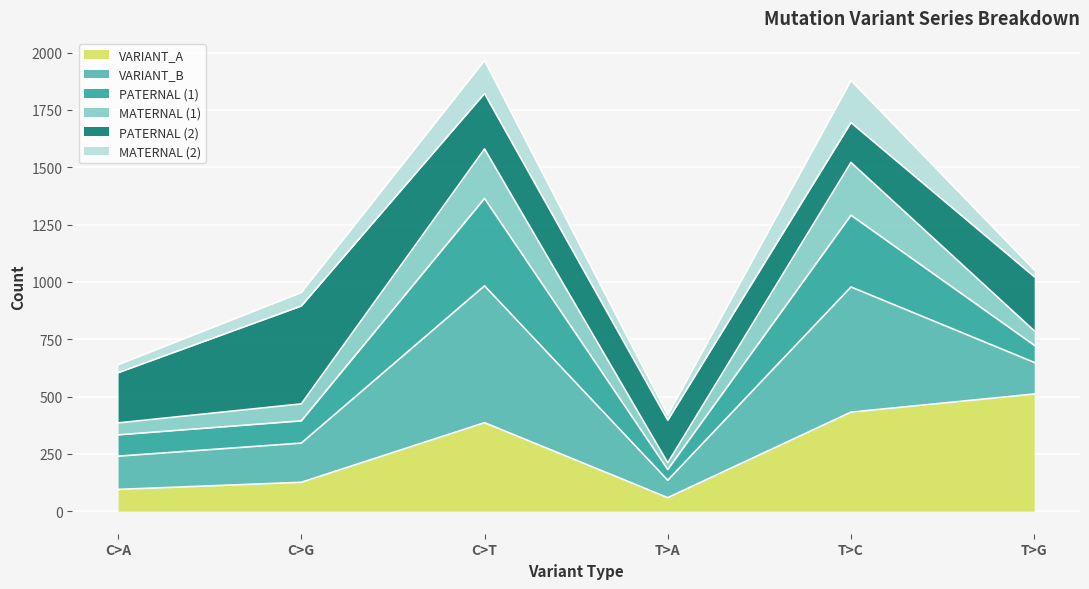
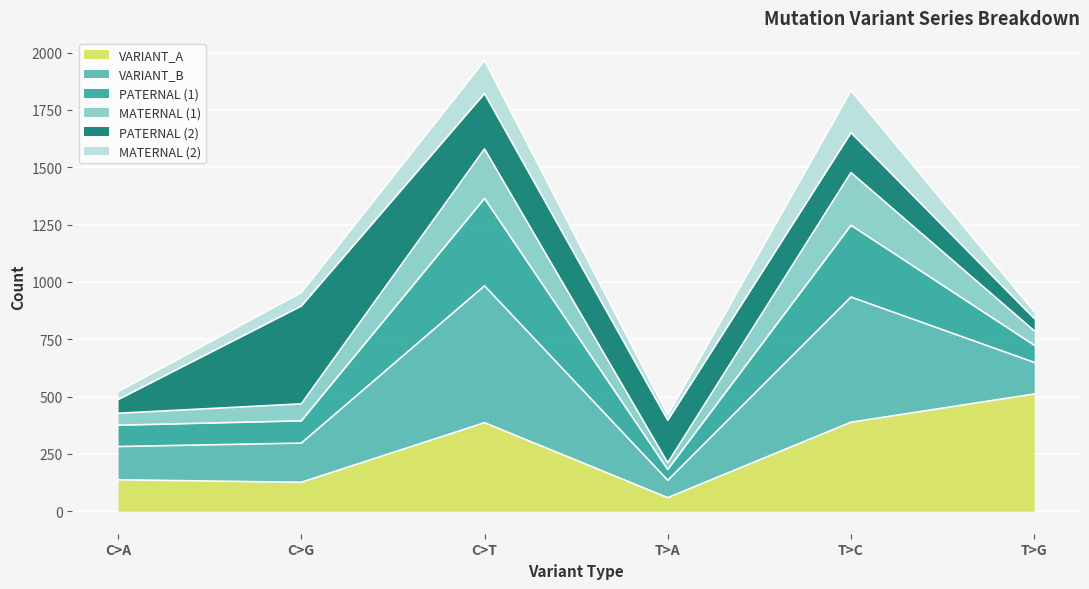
  {
    "VARIANT_A": {
-     "C>A": 100,
+     "C>A": 140,
      "C>G": 130,
      "C>T": 390,
      "T>A": 60,
-     "T>C": 430,
+     "T>C": 390,
      "T>G": 510
    },
    "PATERNAL (2)": {
-     "C>A": 220,
+     "C>A": 60,
      "C>G": 430,
      "C>T": 240,
      "T>A": 190,
      "T>C": 170,
-     "T>G": 240
+     "T>G": 50
    }
  }
